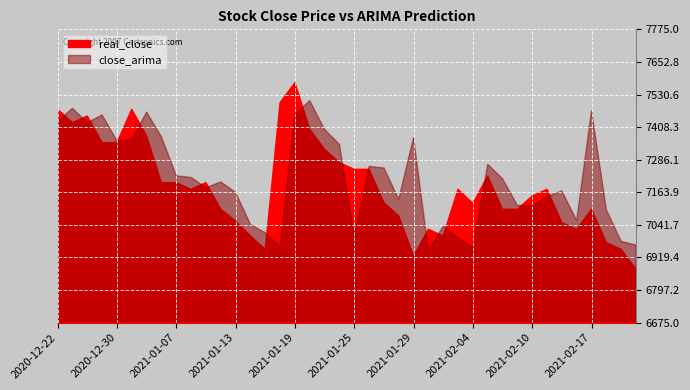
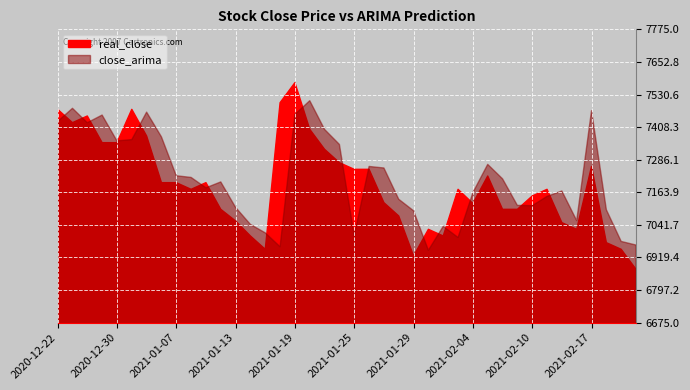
  {
    "real_close": {
      "2020-12-22": 7480,
      "2021-01-07": 7200,
      "2021-01-13": 7060,
      "2021-01-19": 7580,
      "2021-01-25": 7250,
      "2021-01-29": 6930,
      "2021-02-04": 7120,
      "2021-02-10": 7150,
-     "2021-02-17": 7100
+     "2021-02-17": 7260
    },
    "close_arima": {
      "2020-12-22": 7430,
      "2021-01-07": 7230,
-     "2021-01-13": 7160,
+     "2021-01-13": 7110,
      "2021-01-19": 7460,
      "2021-01-25": 7000,
-     "2021-01-29": 7370,
-     "2021-02-04": 6960,
+     "2021-01-29": 7090,
+     "2021-02-04": 7160,
      "2021-02-10": 7110,
      "2021-02-17": 7470
    }
  }
